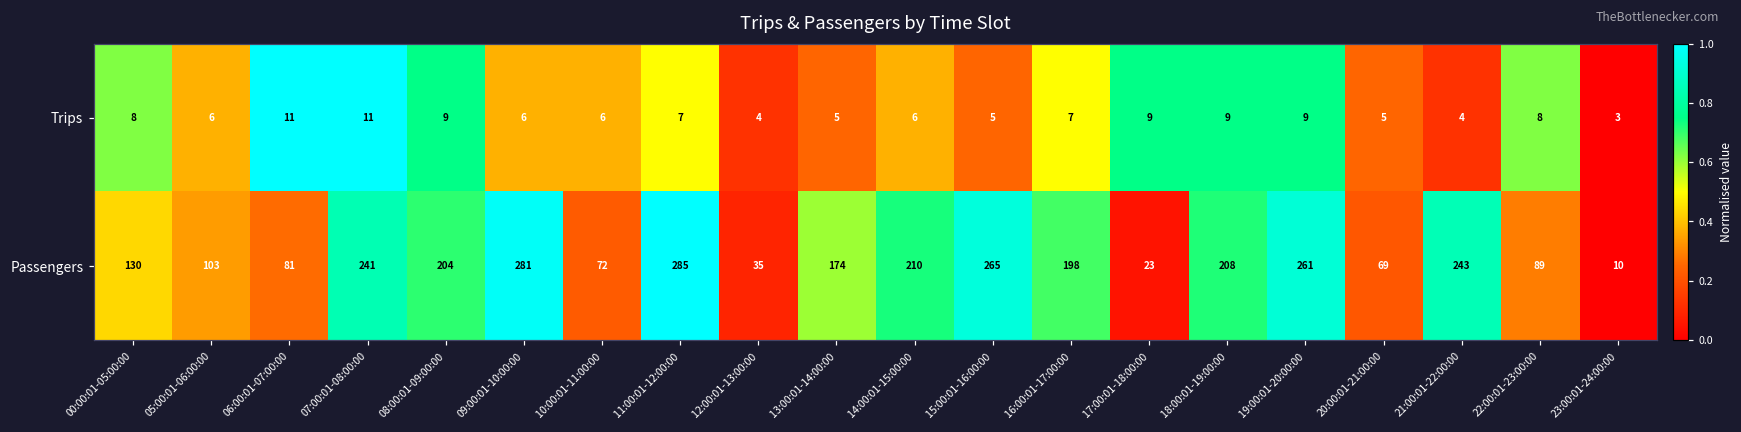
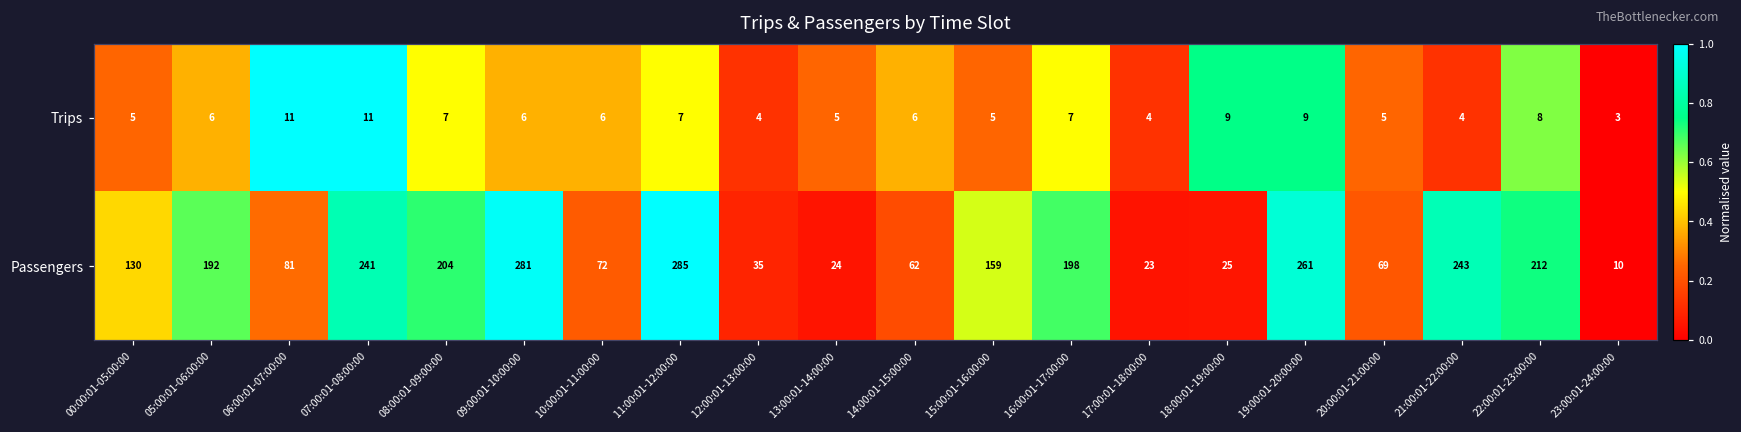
  {
    "Trips": {
-     "00:00:01-05:00:00": 8,
+     "00:00:01-05:00:00": 5,
      "05:00:01-06:00:00": 6,
      "06:00:01-07:00:00": 11,
      "07:00:01-08:00:00": 11,
-     "08:00:01-09:00:00": 9,
+     "08:00:01-09:00:00": 7,
      "09:00:01-10:00:00": 6,
      "10:00:01-11:00:00": 6,
      "11:00:01-12:00:00": 7,
      "12:00:01-13:00:00": 4,
      "13:00:01-14:00:00": 5,
      "14:00:01-15:00:00": 6,
      "15:00:01-16:00:00": 5,
      "16:00:01-17:00:00": 7,
-     "17:00:01-18:00:00": 9,
+     "17:00:01-18:00:00": 4,
      "18:00:01-19:00:00": 9,
      "19:00:01-20:00:00": 9,
      "20:00:01-21:00:00": 5,
      "21:00:01-22:00:00": 4,
      "22:00:01-23:00:00": 8,
      "23:00:01-24:00:00": 3
    },
    "Passengers": {
      "00:00:01-05:00:00": 130,
-     "05:00:01-06:00:00": 103,
+     "05:00:01-06:00:00": 192,
      "06:00:01-07:00:00": 81,
      "07:00:01-08:00:00": 241,
      "08:00:01-09:00:00": 204,
      "09:00:01-10:00:00": 281,
      "10:00:01-11:00:00": 72,
      "11:00:01-12:00:00": 285,
      "12:00:01-13:00:00": 35,
-     "13:00:01-14:00:00": 174,
-     "14:00:01-15:00:00": 210,
-     "15:00:01-16:00:00": 265,
+     "13:00:01-14:00:00": 24,
+     "14:00:01-15:00:00": 62,
+     "15:00:01-16:00:00": 159,
      "16:00:01-17:00:00": 198,
      "17:00:01-18:00:00": 23,
-     "18:00:01-19:00:00": 208,
+     "18:00:01-19:00:00": 25,
      "19:00:01-20:00:00": 261,
      "20:00:01-21:00:00": 69,
      "21:00:01-22:00:00": 243,
-     "22:00:01-23:00:00": 89,
+     "22:00:01-23:00:00": 212,
      "23:00:01-24:00:00": 10
    }
  }
